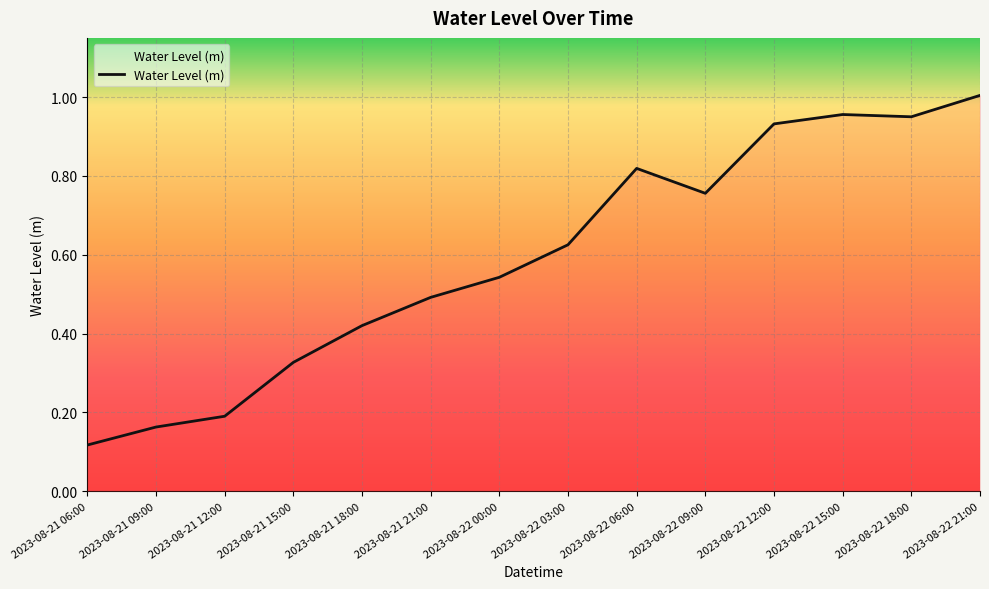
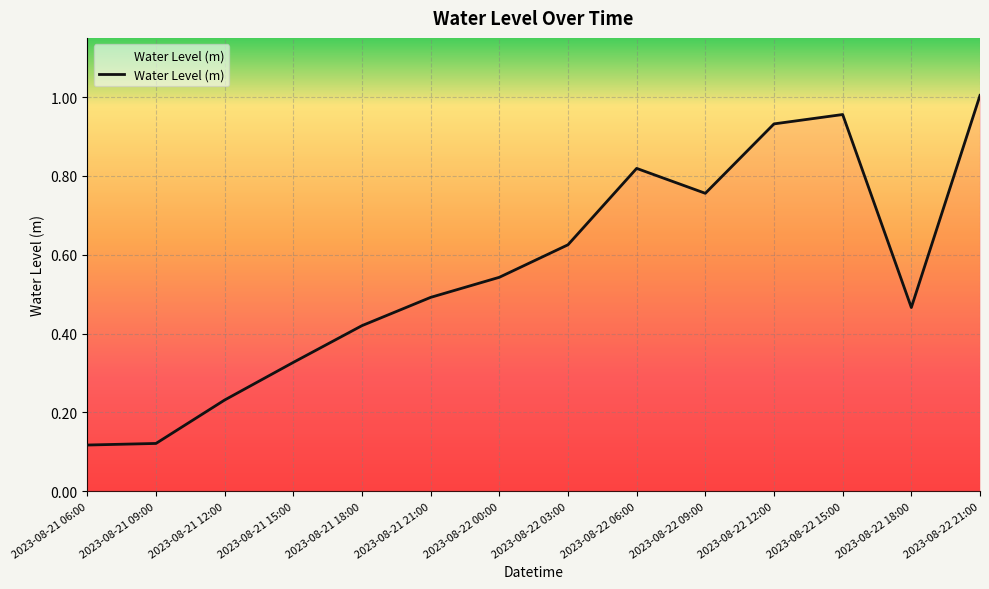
  {
    "2023-08-21 06:00": 0.12,
-   "2023-08-21 09:00": 0.16,
-   "2023-08-21 12:00": 0.19,
+   "2023-08-21 09:00": 0.12,
+   "2023-08-21 12:00": 0.23,
    "2023-08-21 15:00": 0.33,
    "2023-08-21 18:00": 0.42,
    "2023-08-21 21:00": 0.49,
    "2023-08-22 00:00": 0.54,
    "2023-08-22 03:00": 0.63,
    "2023-08-22 06:00": 0.82,
    "2023-08-22 09:00": 0.76,
    "2023-08-22 12:00": 0.93,
    "2023-08-22 15:00": 0.96,
-   "2023-08-22 18:00": 0.95,
+   "2023-08-22 18:00": 0.47,
    "2023-08-22 21:00": 1.00
  }
